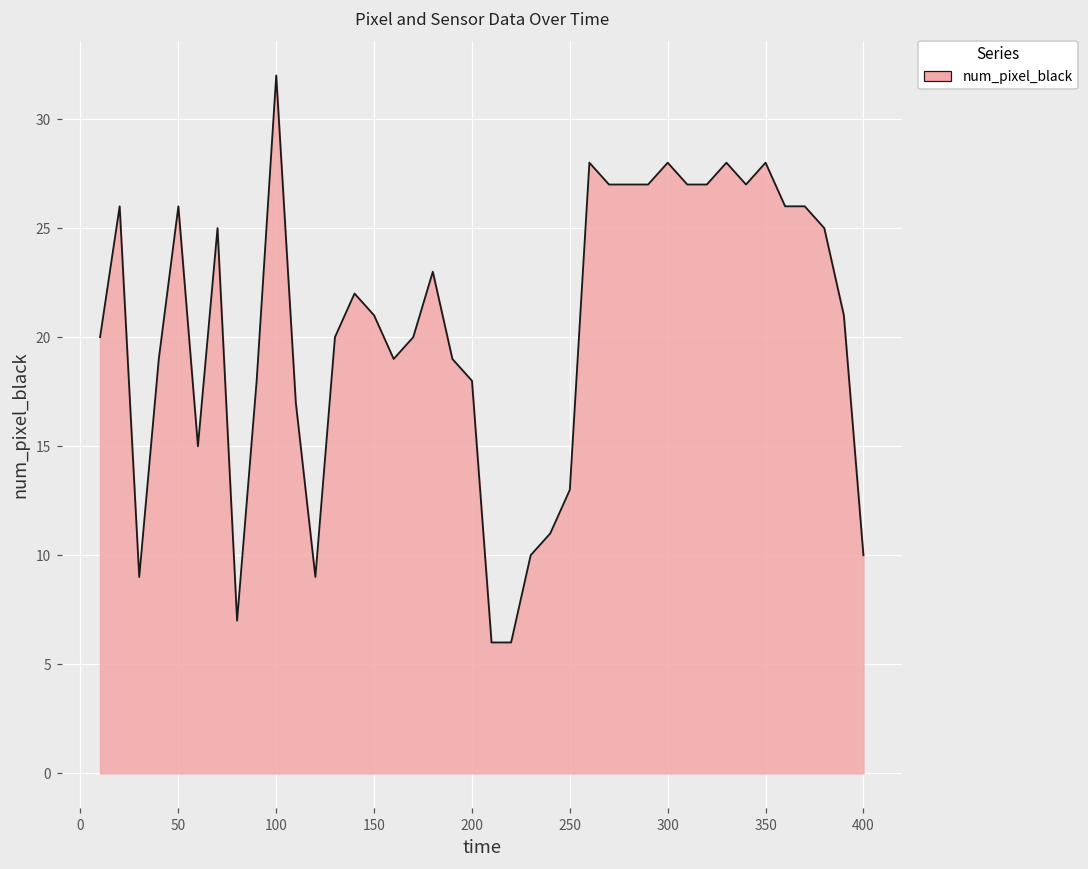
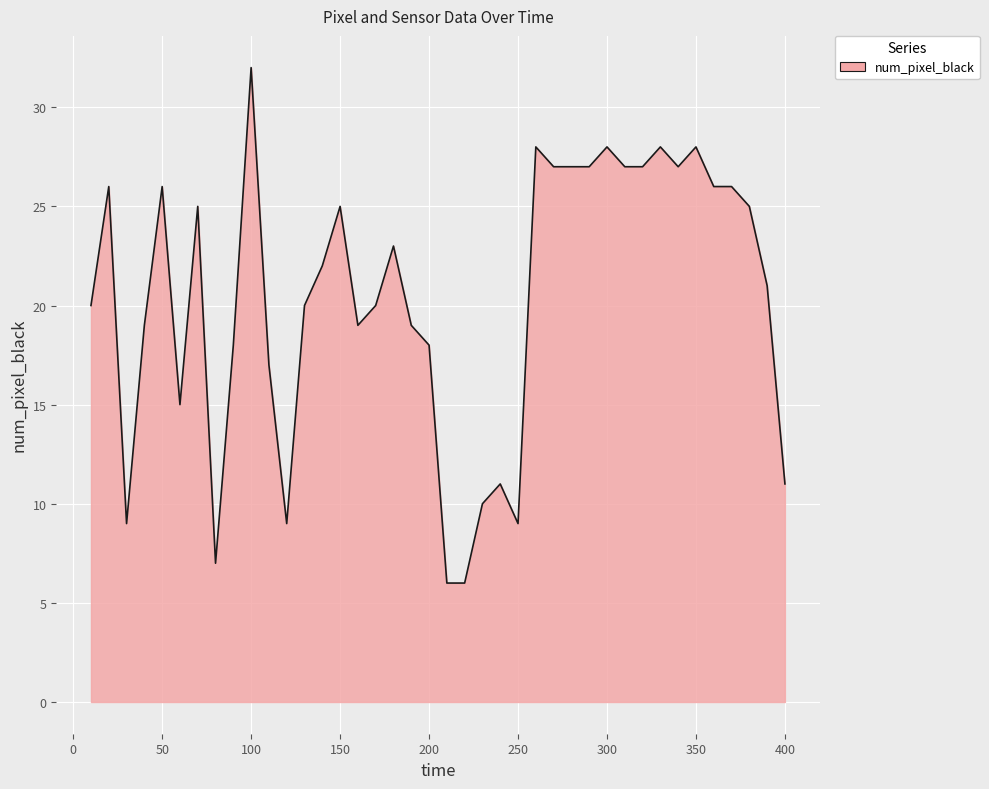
  {
    "50": 26,
    "100": 32,
-   "150": 21,
+   "150": 25,
    "200": 18,
-   "250": 13,
+   "250": 9,
    "300": 28,
    "350": 28,
-   "400": 10
+   "400": 11
  }
